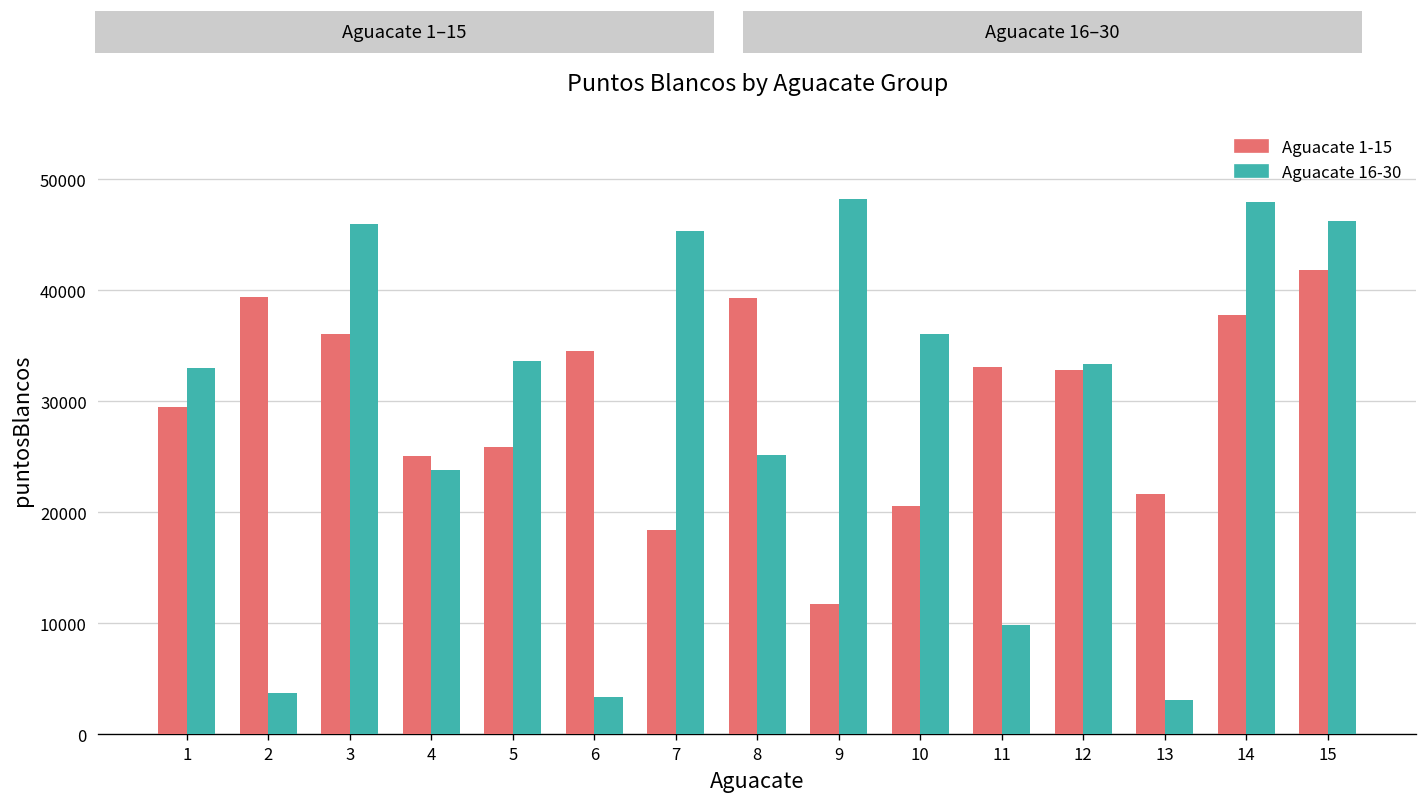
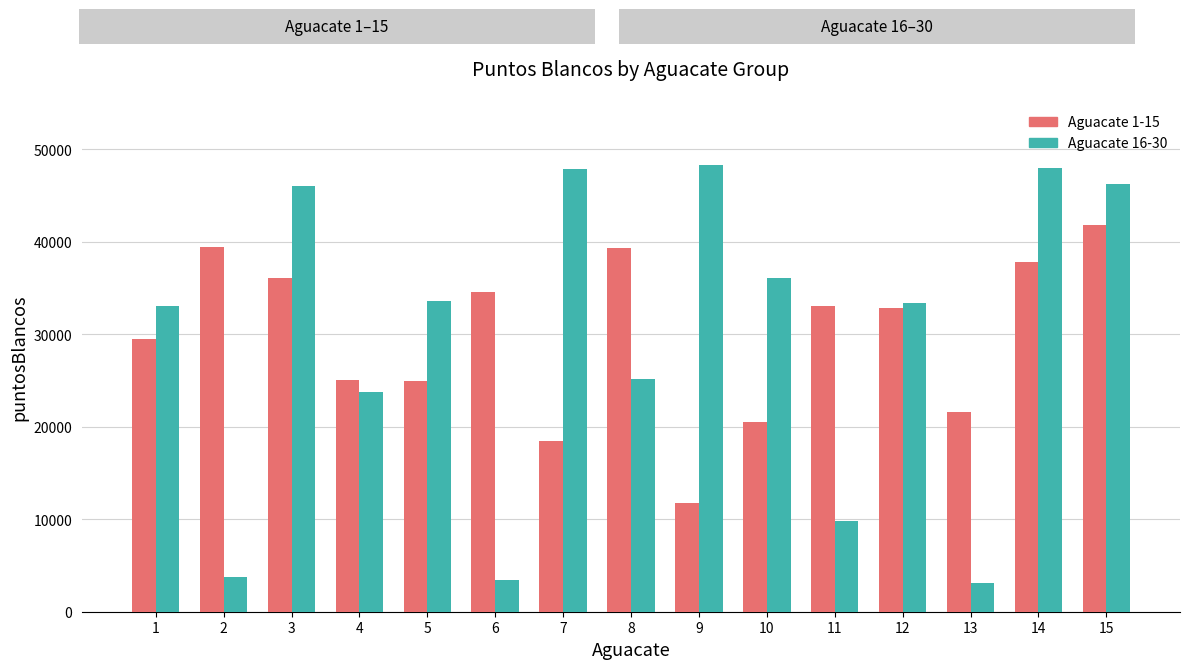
  {
    "Aguacate 1-15": {
      "1": 29000,
      "2": 39000,
      "3": 36000,
      "4": 25000,
-     "5": 26000,
+     "5": 25000,
      "6": 35000,
      "7": 18000,
      "8": 39000,
      "9": 12000,
      "10": 21000,
      "11": 33000,
      "12": 33000,
      "13": 22000,
      "14": 38000,
      "15": 42000
    },
    "Aguacate 16-30": {
      "1": 33000,
      "2": 4000,
      "3": 46000,
      "4": 24000,
      "5": 34000,
      "6": 3000,
-     "7": 45000,
+     "7": 48000,
      "8": 25000,
      "9": 48000,
      "10": 36000,
      "11": 10000,
      "12": 33000,
      "13": 3000,
      "14": 48000,
      "15": 46000
    }
  }
